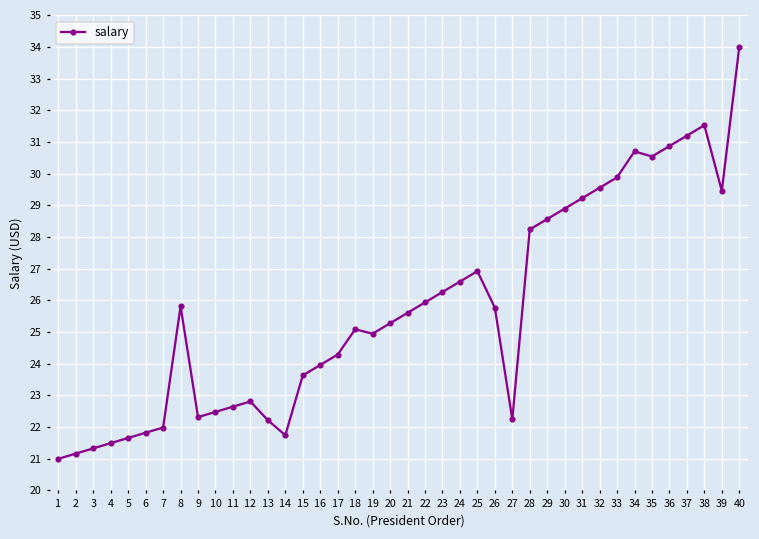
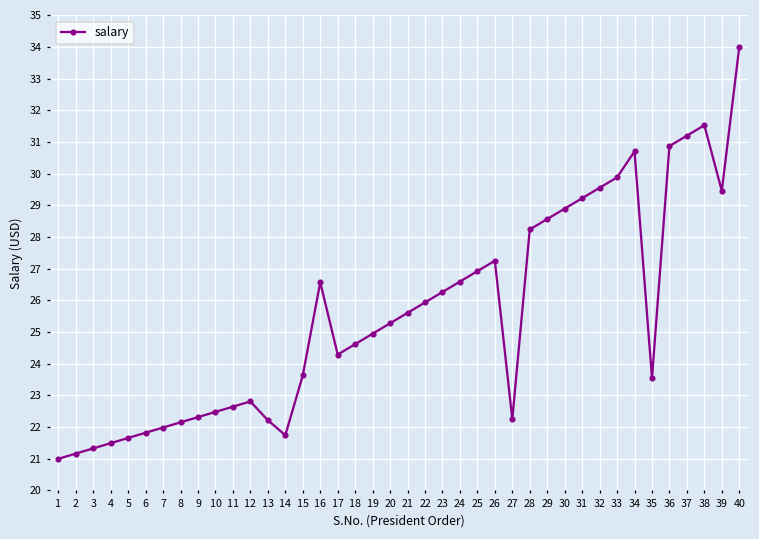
  {
    "1": 21.0,
    "2": 21.2,
    "3": 21.3,
    "4": 21.5,
    "5": 21.7,
    "6": 21.8,
    "7": 22.0,
-   "8": 25.8,
+   "8": 22.2,
    "9": 22.3,
    "10": 22.5,
    "11": 22.6,
    "12": 22.8,
    "13": 22.2,
    "14": 21.7,
    "15": 23.6,
-   "16": 24.0,
+   "16": 26.6,
    "17": 24.3,
-   "18": 25.1,
+   "18": 24.6,
    "19": 24.9,
    "20": 25.3,
    "21": 25.6,
    "22": 25.9,
    "23": 26.3,
    "24": 26.6,
    "25": 26.9,
-   "26": 25.8,
+   "26": 27.3,
    "27": 22.2,
    "28": 28.2,
    "29": 28.6,
    "30": 28.9,
    "31": 29.2,
    "32": 29.6,
    "33": 29.9,
    "34": 30.7,
-   "35": 30.5,
+   "35": 23.5,
    "36": 30.9,
    "37": 31.2,
    "38": 31.5,
    "39": 29.5,
    "40": 34.0
  }
